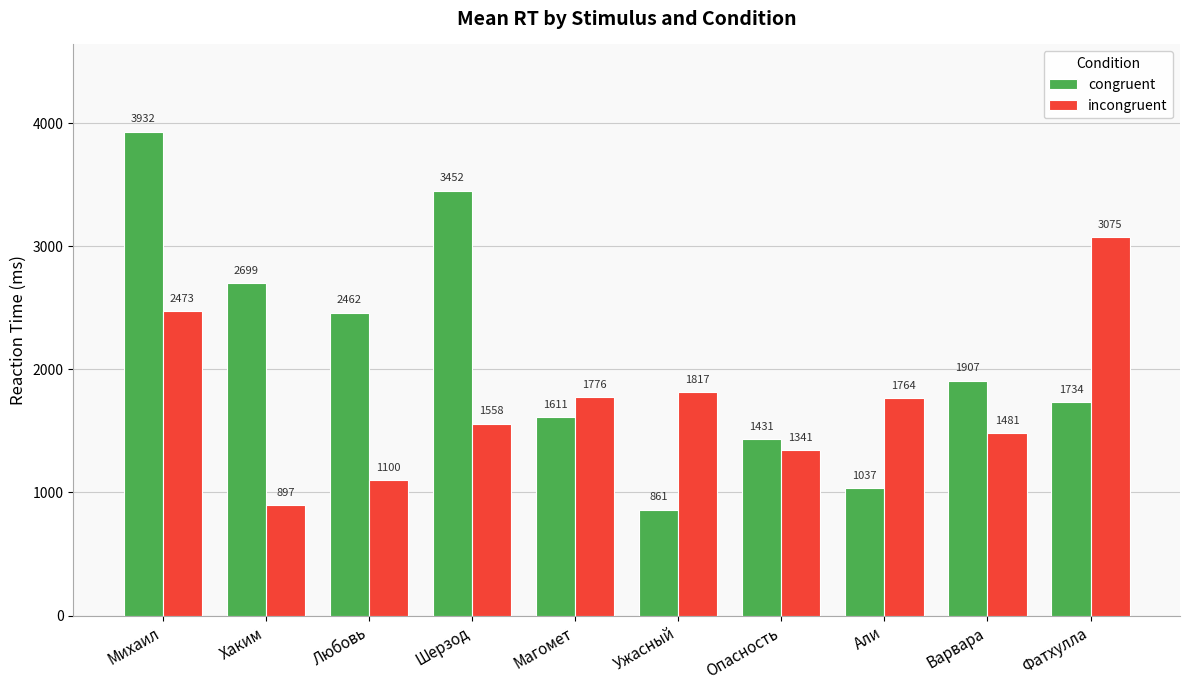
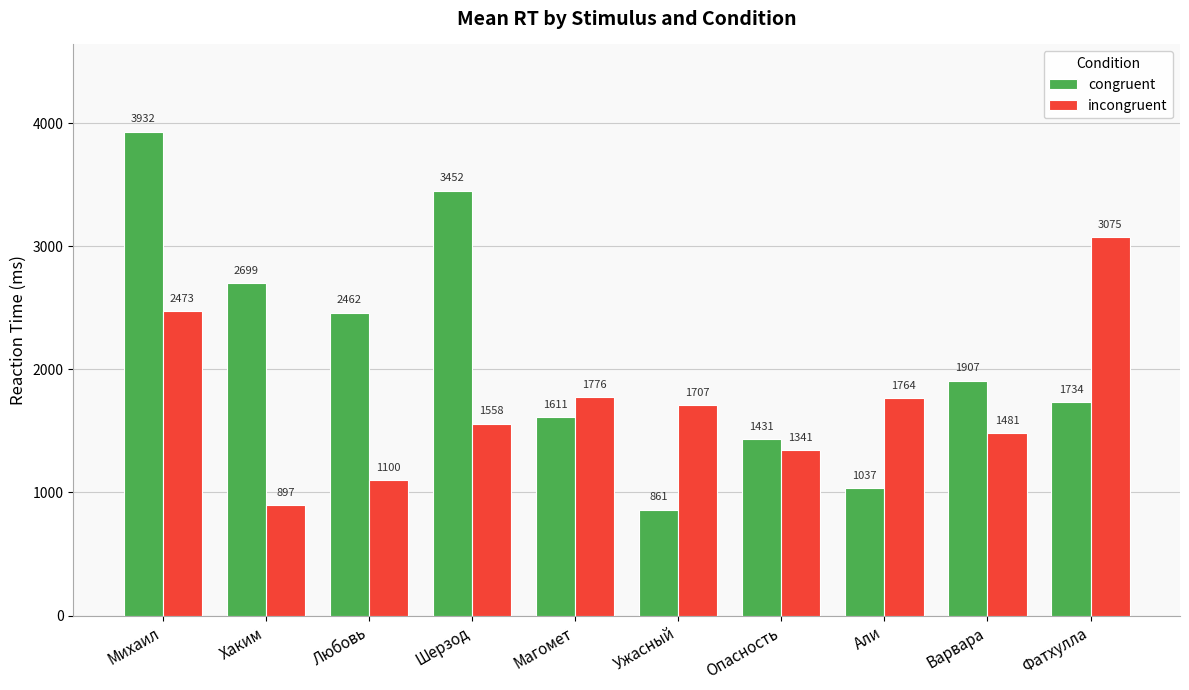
  {
    "congruent": {
      "Михаил": 3932,
      "Хаким": 2699,
      "Любовь": 2462,
      "Шерзод": 3452,
      "Магомет": 1611,
      "Ужасный": 861,
      "Опасность": 1431,
      "Али": 1037,
      "Варвара": 1907,
      "Фатхулла": 1734
    },
    "incongruent": {
      "Михаил": 2473,
      "Хаким": 897,
      "Любовь": 1100,
      "Шерзод": 1558,
      "Магомет": 1776,
-     "Ужасный": 1817,
+     "Ужасный": 1707,
      "Опасность": 1341,
      "Али": 1764,
      "Варвара": 1481,
      "Фатхулла": 3075
    }
  }
